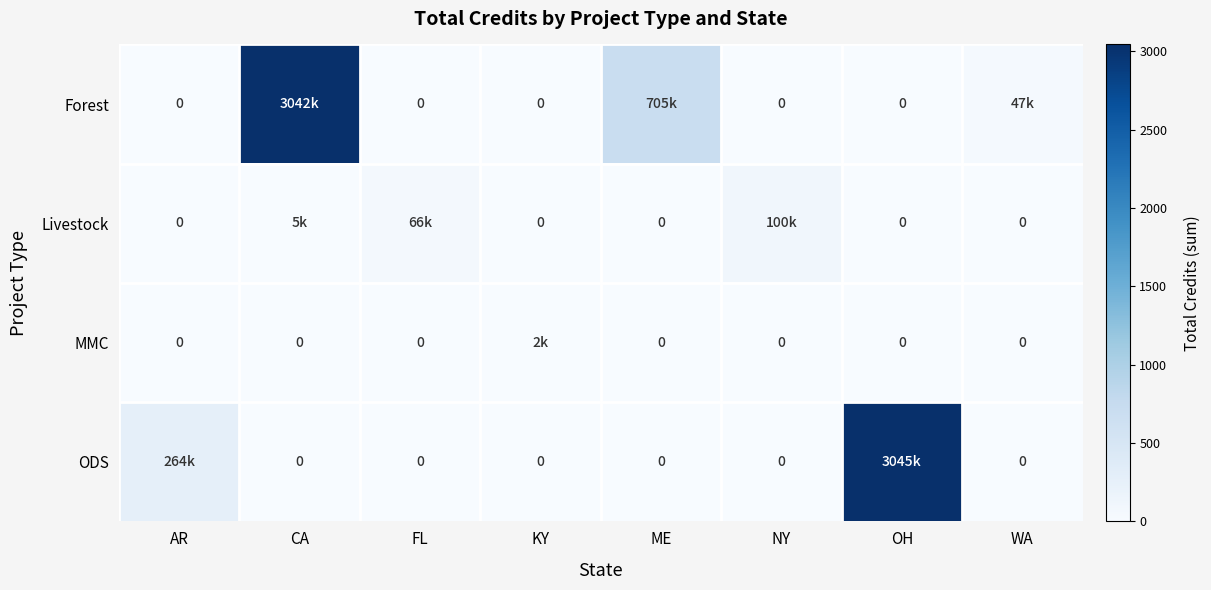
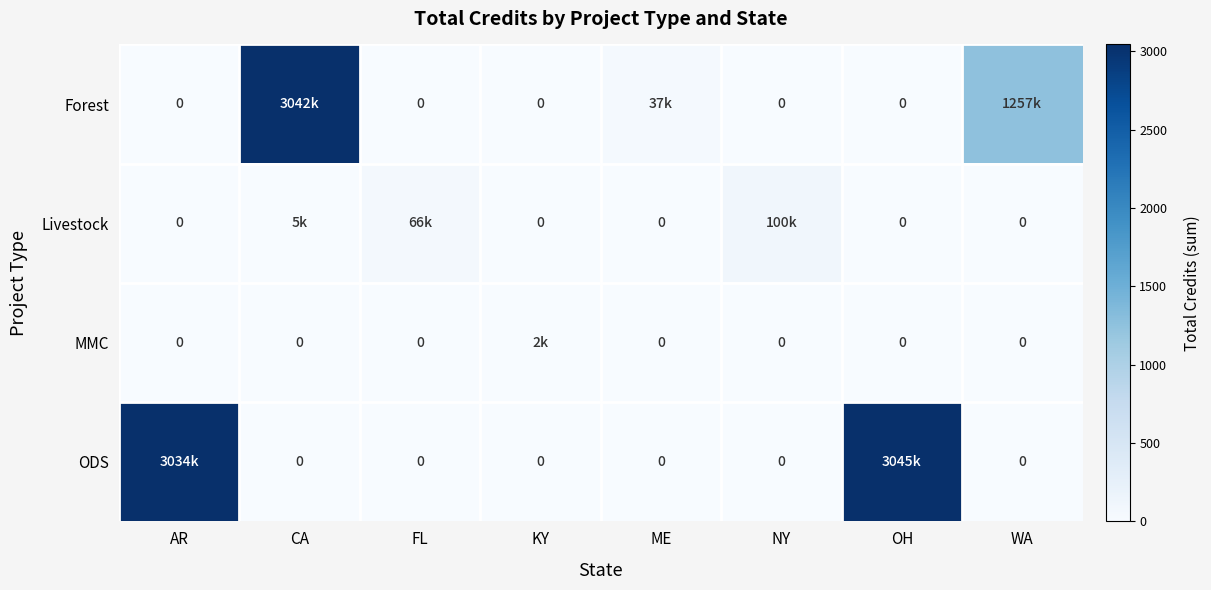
  {
    "Forest": {
      "AR": "0",
      "CA": "3042k",
      "FL": "0",
      "KY": "0",
-     "ME": "705k",
+     "ME": "37k",
      "NY": "0",
      "OH": "0",
-     "WA": "47k"
+     "WA": "1257k"
    },
    "Livestock": {
      "AR": "0",
      "CA": "5k",
      "FL": "66k",
      "KY": "0",
      "ME": "0",
      "NY": "100k",
      "OH": "0",
      "WA": "0"
    },
    "MMC": {
      "AR": "0",
      "CA": "0",
      "FL": "0",
      "KY": "2k",
      "ME": "0",
      "NY": "0",
      "OH": "0",
      "WA": "0"
    },
    "ODS": {
-     "AR": "264k",
+     "AR": "3034k",
      "CA": "0",
      "FL": "0",
      "KY": "0",
      "ME": "0",
      "NY": "0",
      "OH": "3045k",
      "WA": "0"
    }
  }
